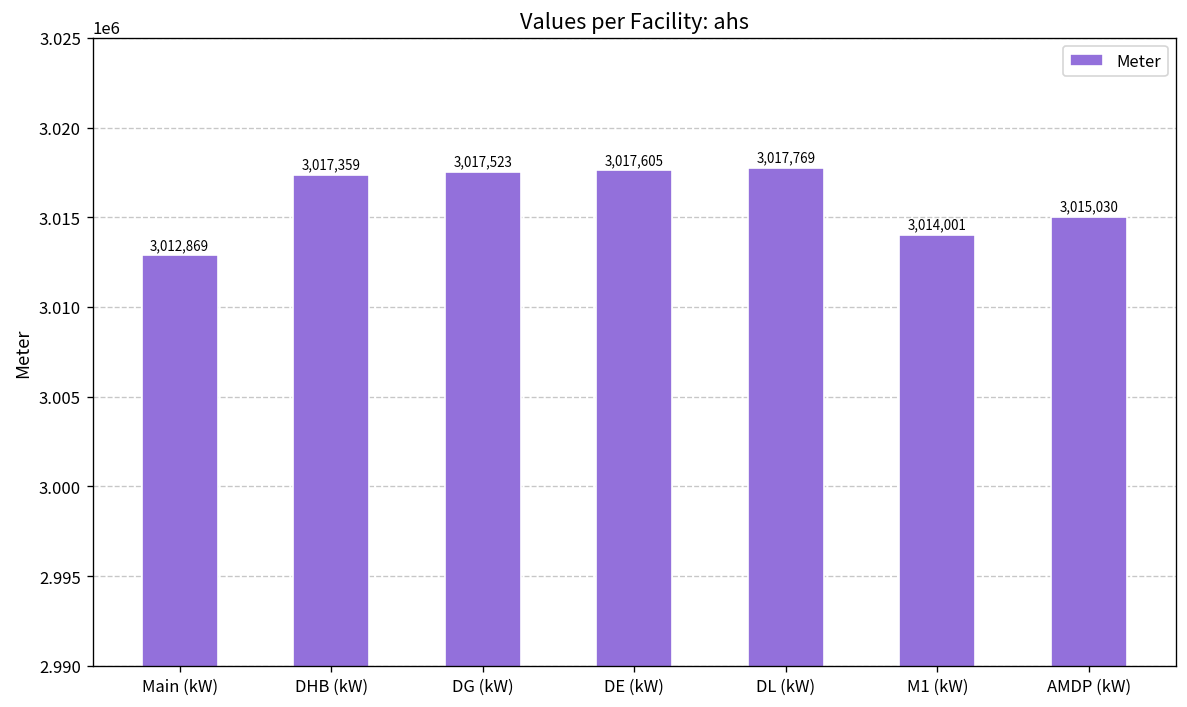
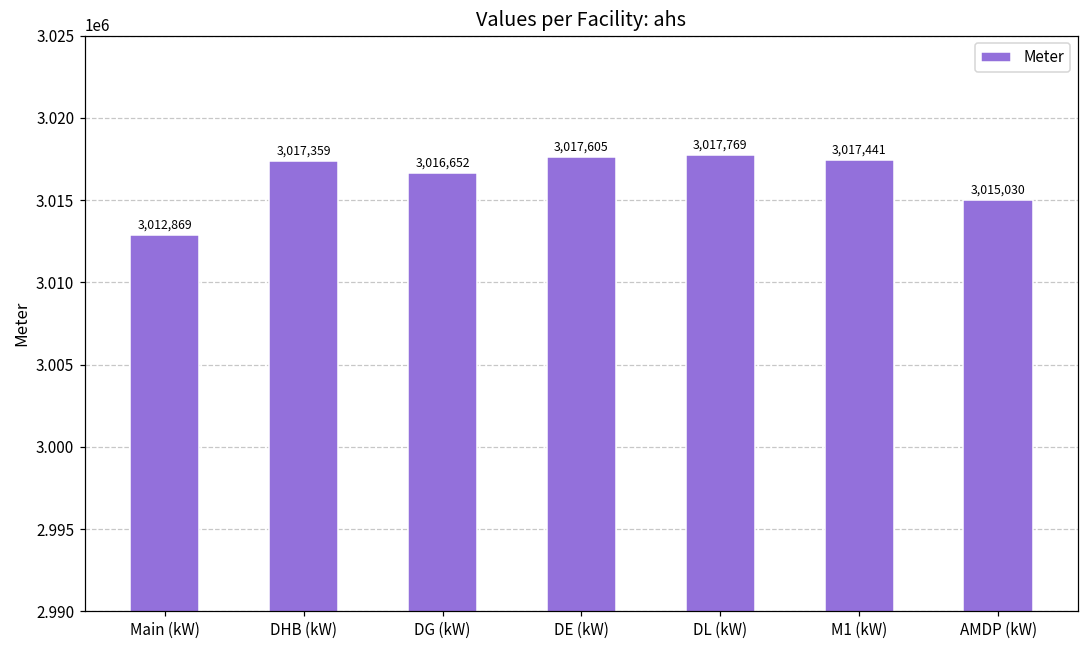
  {
    "Main (kW)": "3,012,869",
    "DHB (kW)": "3,017,359",
-   "DG (kW)": "3,017,523",
+   "DG (kW)": "3,016,652",
    "DE (kW)": "3,017,605",
    "DL (kW)": "3,017,769",
-   "M1 (kW)": "3,014,001",
+   "M1 (kW)": "3,017,441",
    "AMDP (kW)": "3,015,030"
  }
